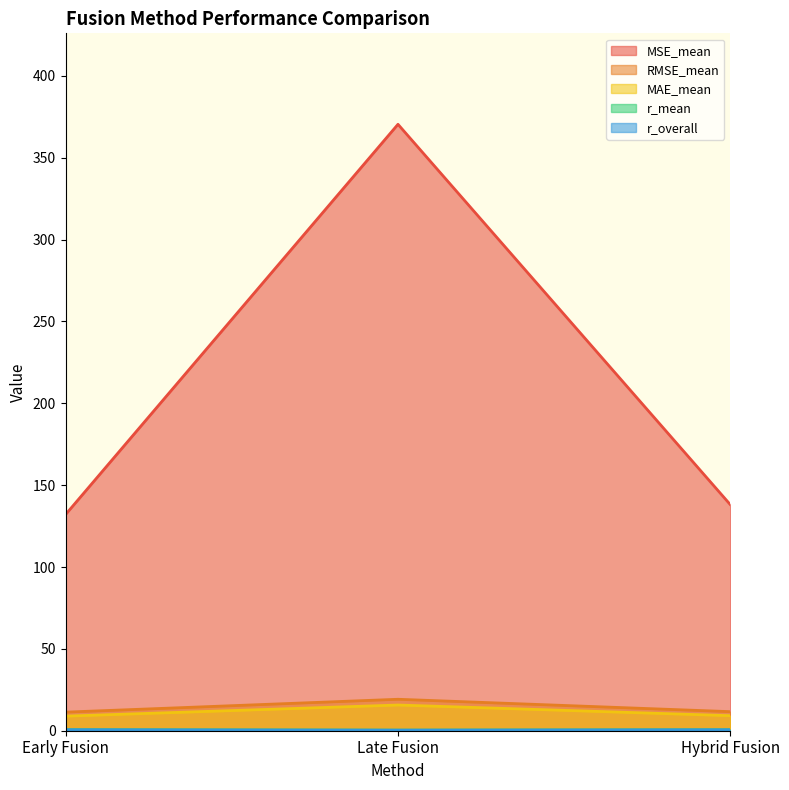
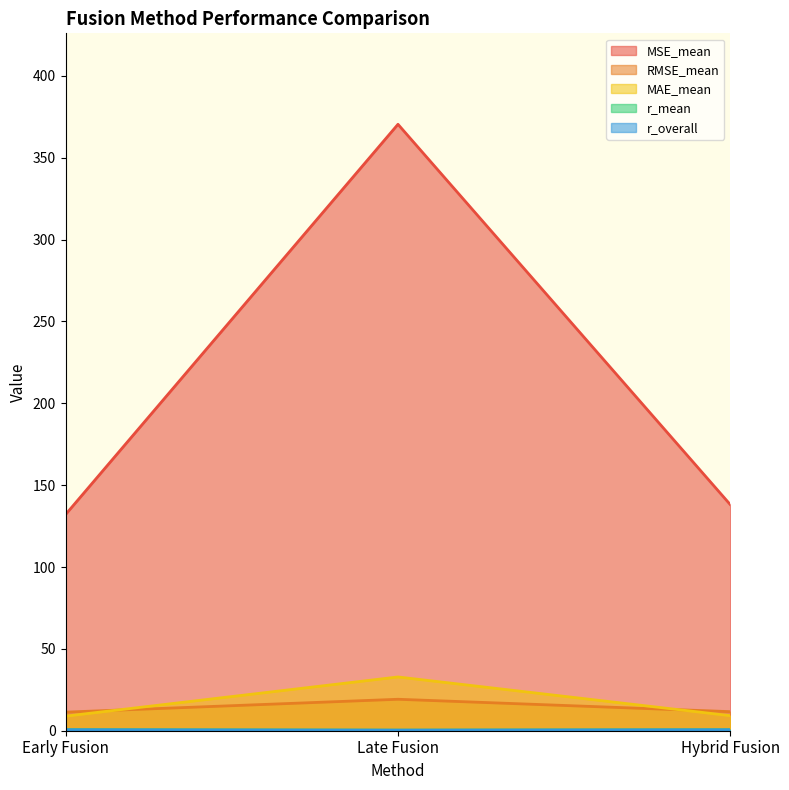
  {
    "MAE_mean": {
      "Early Fusion": 9,
-     "Late Fusion": 16,
+     "Late Fusion": 33,
      "Hybrid Fusion": 9
    },
    "r_overall": {
      "Early Fusion": 1,
      "Late Fusion": 0,
      "Hybrid Fusion": 1
    }
  }
